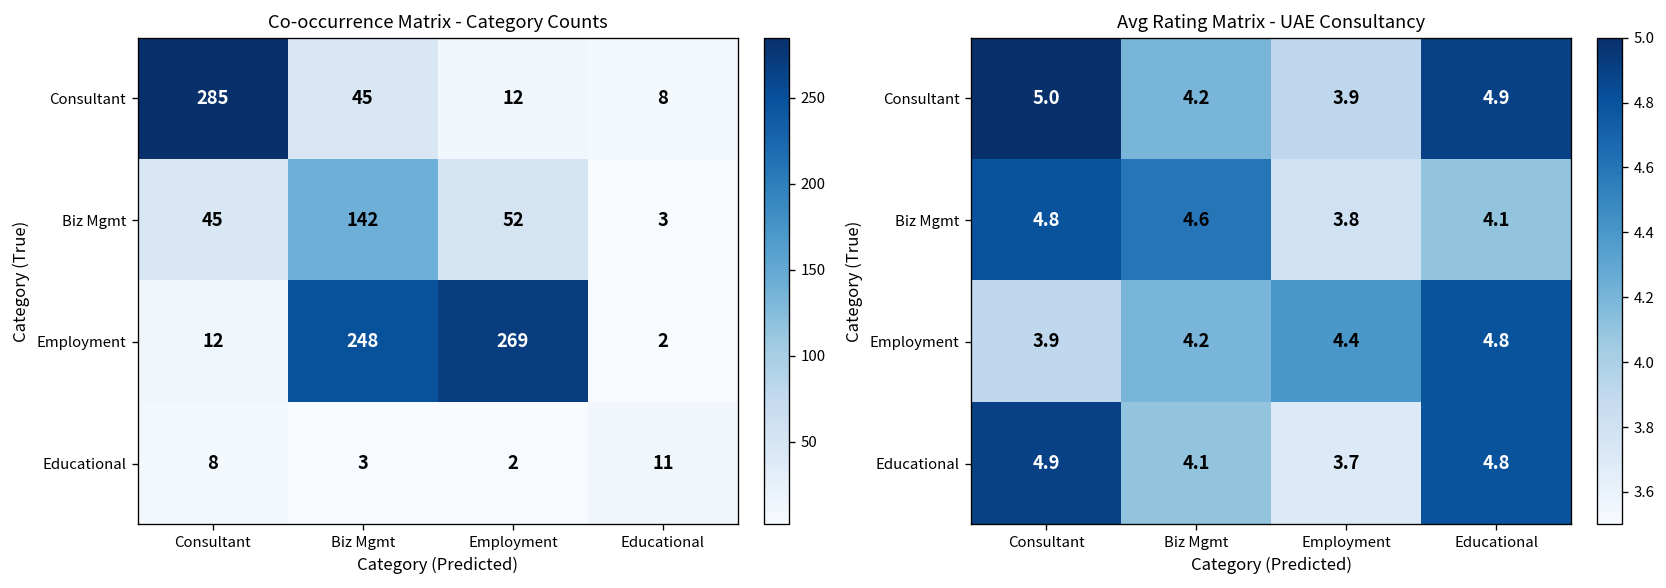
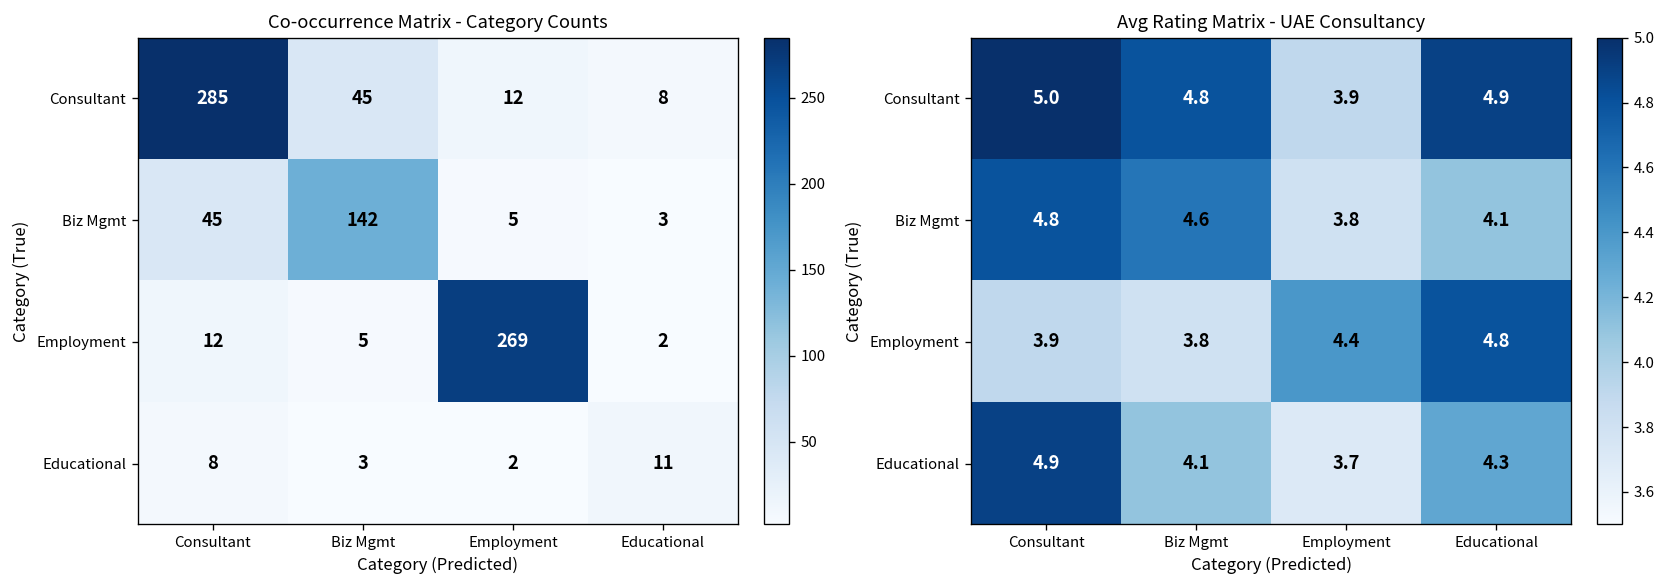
  {
    "Co-occurrence Matrix - Category Counts": {
      "Consultant": {
        "Consultant": 285,
        "Biz Mgmt": 45,
        "Employment": 12,
        "Educational": 8
      },
      "Biz Mgmt": {
        "Consultant": 45,
        "Biz Mgmt": 142,
-       "Employment": 52,
+       "Employment": 5,
        "Educational": 3
      },
      "Employment": {
        "Consultant": 12,
-       "Biz Mgmt": 248,
+       "Biz Mgmt": 5,
        "Employment": 269,
        "Educational": 2
      },
      "Educational": {
        "Consultant": 8,
        "Biz Mgmt": 3,
        "Employment": 2,
        "Educational": 11
      }
    },
    "Avg Rating Matrix - UAE Consultancy": {
      "Consultant": {
        "Consultant": 5.0,
-       "Biz Mgmt": 4.2,
+       "Biz Mgmt": 4.8,
        "Employment": 3.9,
        "Educational": 4.9
      },
      "Biz Mgmt": {
        "Consultant": 4.8,
        "Biz Mgmt": 4.6,
        "Employment": 3.8,
        "Educational": 4.1
      },
      "Employment": {
        "Consultant": 3.9,
-       "Biz Mgmt": 4.2,
+       "Biz Mgmt": 3.8,
        "Employment": 4.4,
        "Educational": 4.8
      },
      "Educational": {
        "Consultant": 4.9,
        "Biz Mgmt": 4.1,
        "Employment": 3.7,
-       "Educational": 4.8
+       "Educational": 4.3
      }
    }
  }
